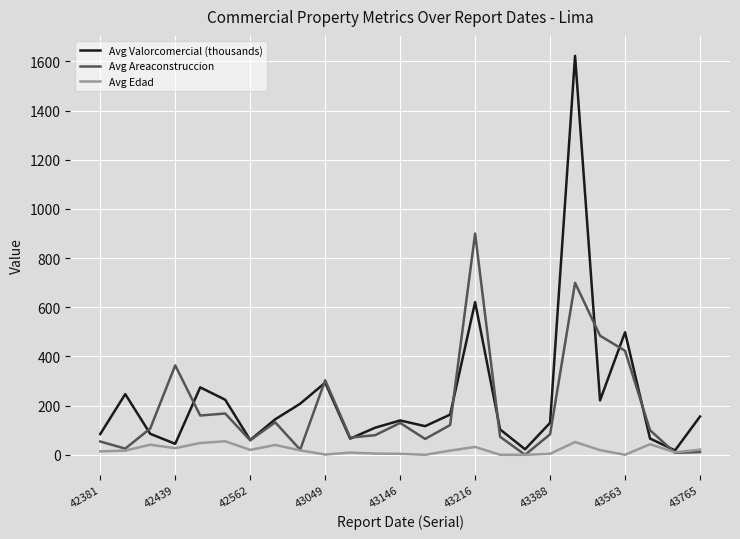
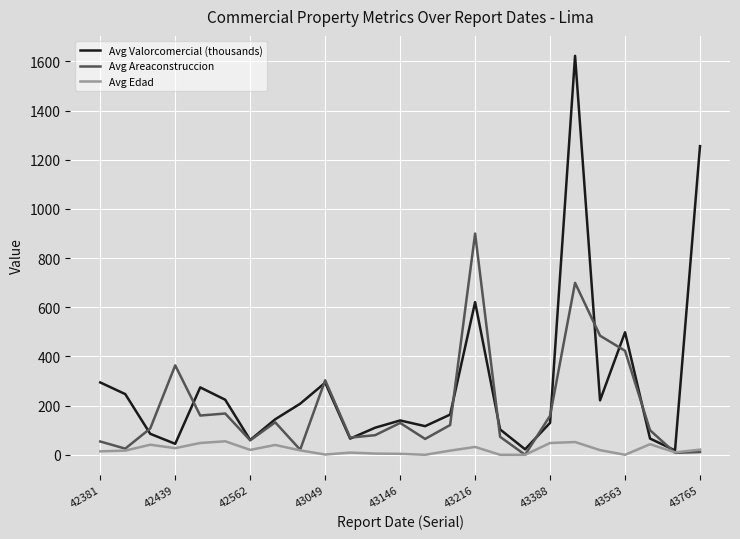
  {
    "Avg Valorcomercial (thousands)": {
-     "42381": 80,
+     "42381": 290,
      "42439": 40,
      "43216": 620,
      "43388": 130,
      "43563": 500,
-     "43765": 160
+     "43765": 1260
    },
    "Avg Areaconstruccion": {
      "42381": 50,
      "42439": 360,
      "43216": 900,
-     "43388": 80,
+     "43388": 160,
      "43563": 420
    },
    "Avg Edad": {
      "42381": 10,
      "42439": 30,
      "42562": 20,
      "43049": 0,
      "43146": 0,
      "43216": 30,
-     "43388": 0,
+     "43388": 50,
      "43563": 0
    }
  }
